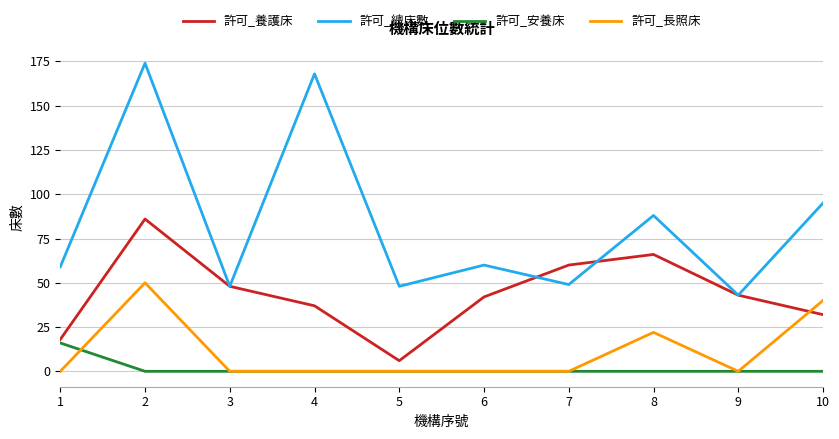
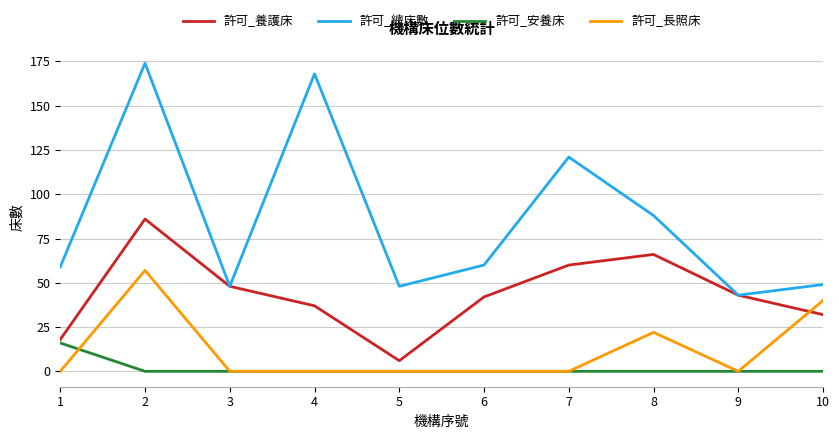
  {
    "許可_養護床": {
      "1": 18,
      "2": 86,
      "4": 37,
      "5": 6,
      "6": 42,
      "7": 60,
      "8": 66,
      "10": 32
    },
    "許可_總床數": {
      "1": 59,
      "2": 174,
      "4": 168,
      "5": 48,
      "6": 60,
-     "7": 49,
+     "7": 121,
      "8": 88,
-     "10": 95
+     "10": 49
    },
    "許可_安養床": {
      "1": 16,
      "2": 0,
      "8": 0,
      "10": 0
    },
    "許可_長照床": {
      "1": 0,
-     "2": 50,
+     "2": 57,
      "8": 22,
      "10": 40
    }
  }
